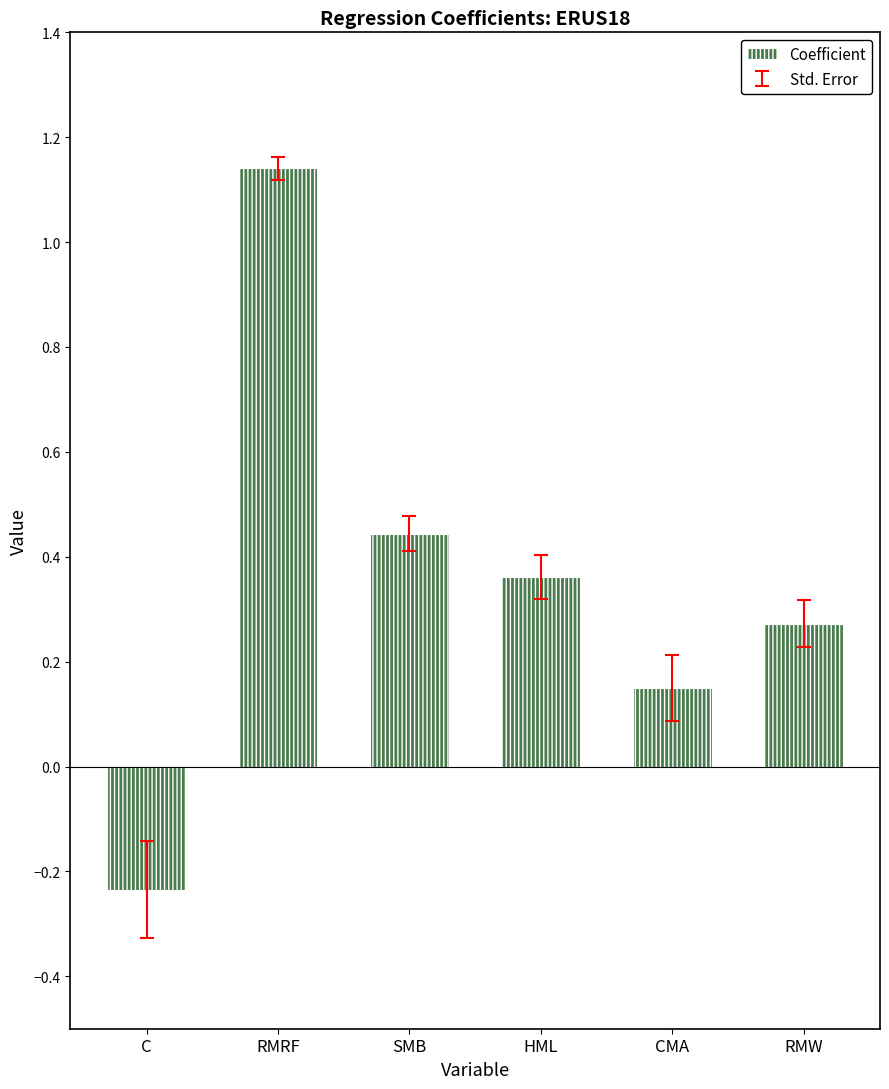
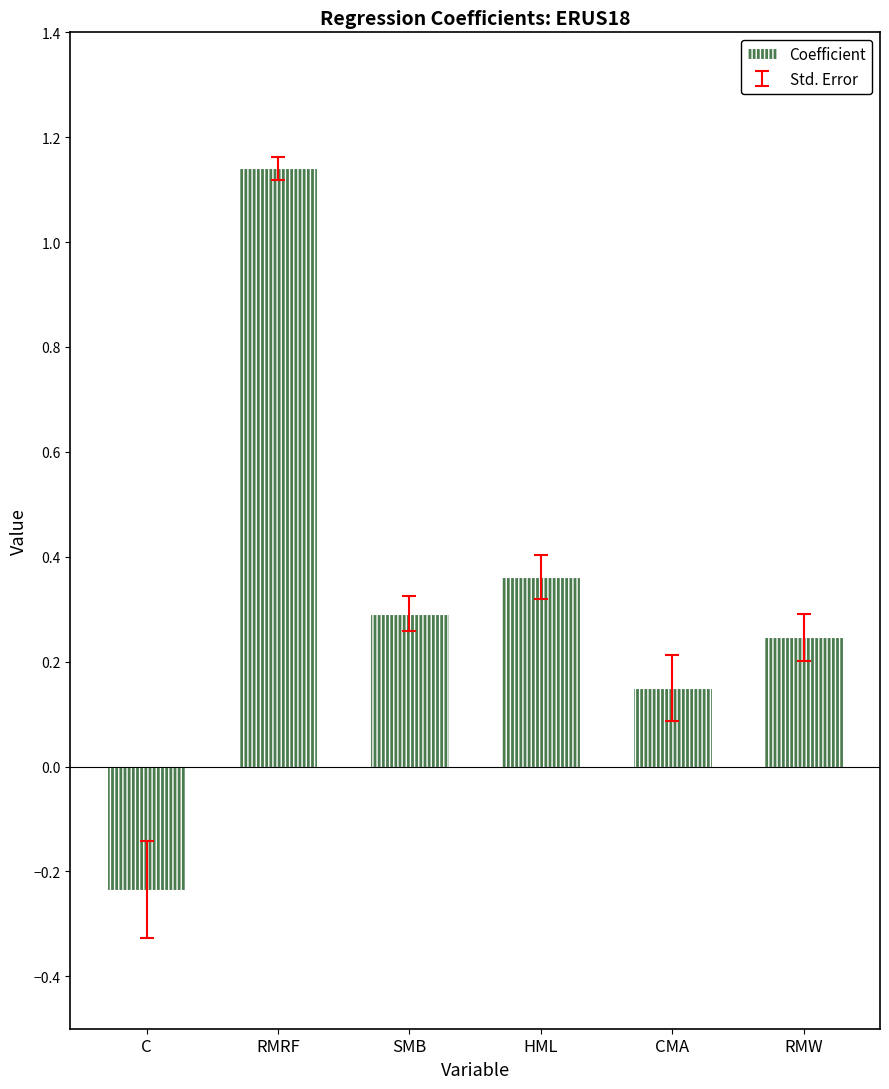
  {
    "Coefficient": {
      "C": -0.23,
      "RMRF": 1.14,
-     "SMB": 0.44,
+     "SMB": 0.29,
      "HML": 0.36,
      "CMA": 0.15,
-     "RMW": 0.27
+     "RMW": 0.25
    }
  }
